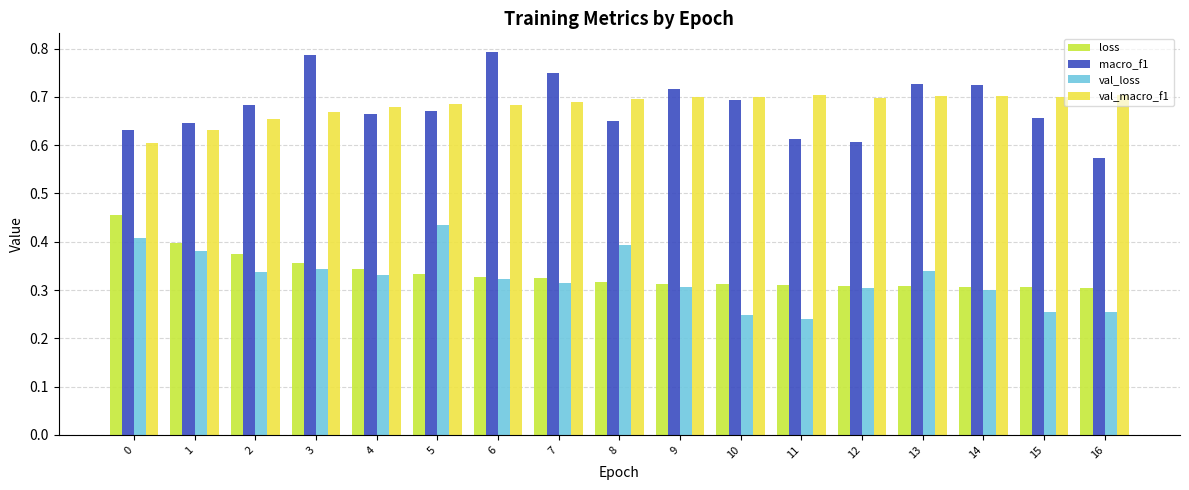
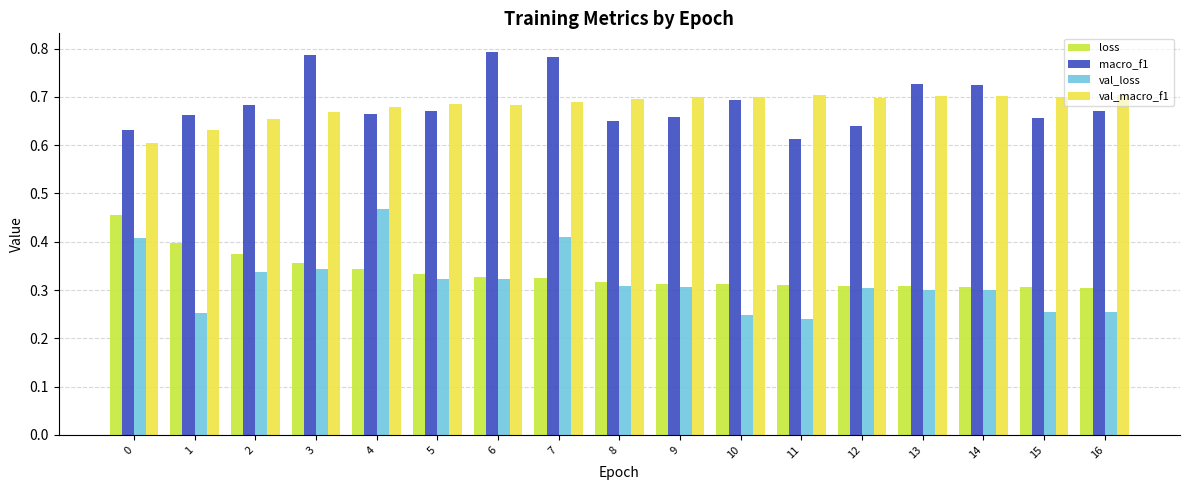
  {
    "macro_f1": {
      "0": 0.63,
-     "1": 0.64,
+     "1": 0.66,
      "2": 0.68,
      "3": 0.79,
      "4": 0.66,
      "5": 0.67,
      "6": 0.79,
-     "7": 0.75,
+     "7": 0.78,
      "8": 0.65,
-     "9": 0.72,
+     "9": 0.66,
      "10": 0.69,
      "11": 0.61,
-     "12": 0.61,
+     "12": 0.64,
      "13": 0.73,
      "14": 0.73,
      "15": 0.66,
-     "16": 0.57
+     "16": 0.67
    },
    "val_loss": {
      "0": 0.41,
-     "1": 0.38,
+     "1": 0.25,
      "2": 0.34,
      "3": 0.34,
-     "4": 0.33,
-     "5": 0.43,
+     "4": 0.47,
+     "5": 0.32,
      "6": 0.32,
-     "7": 0.32,
-     "8": 0.39,
+     "7": 0.41,
+     "8": 0.31,
      "9": 0.31,
      "10": 0.25,
      "11": 0.24,
      "12": 0.30,
-     "13": 0.34,
+     "13": 0.30,
      "14": 0.30,
      "15": 0.25,
      "16": 0.25
    }
  }
